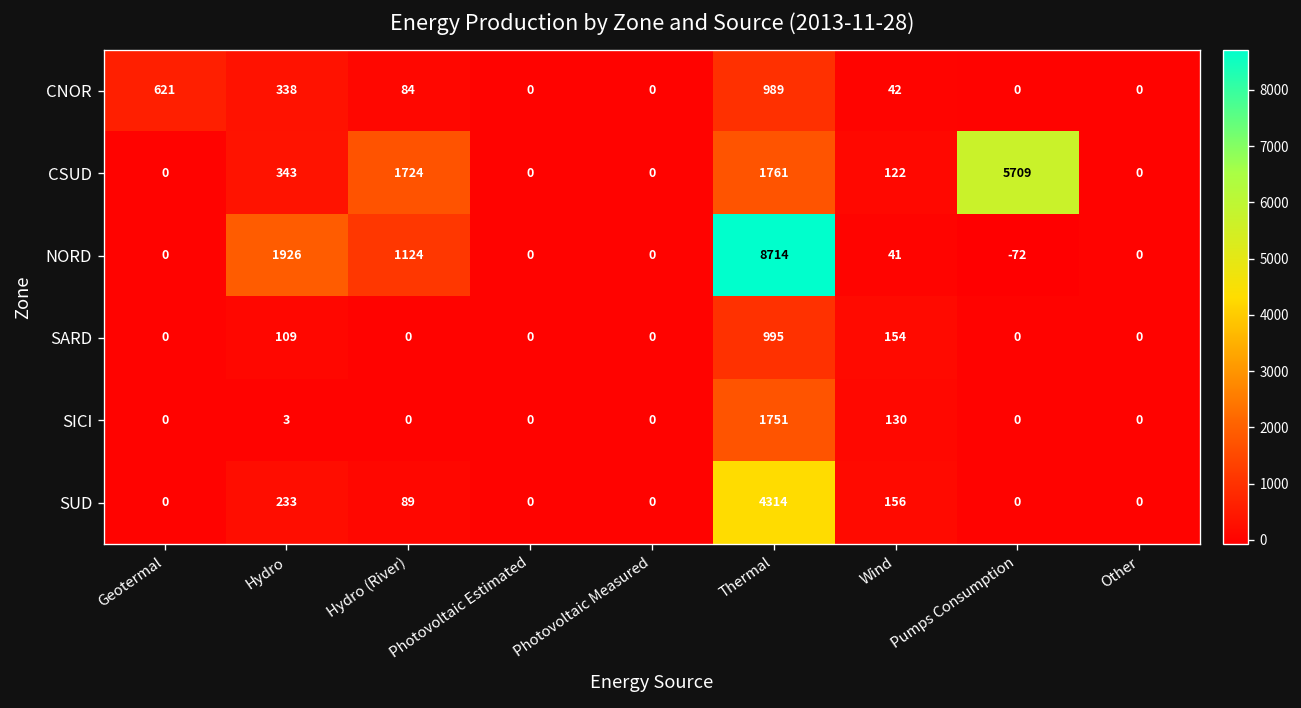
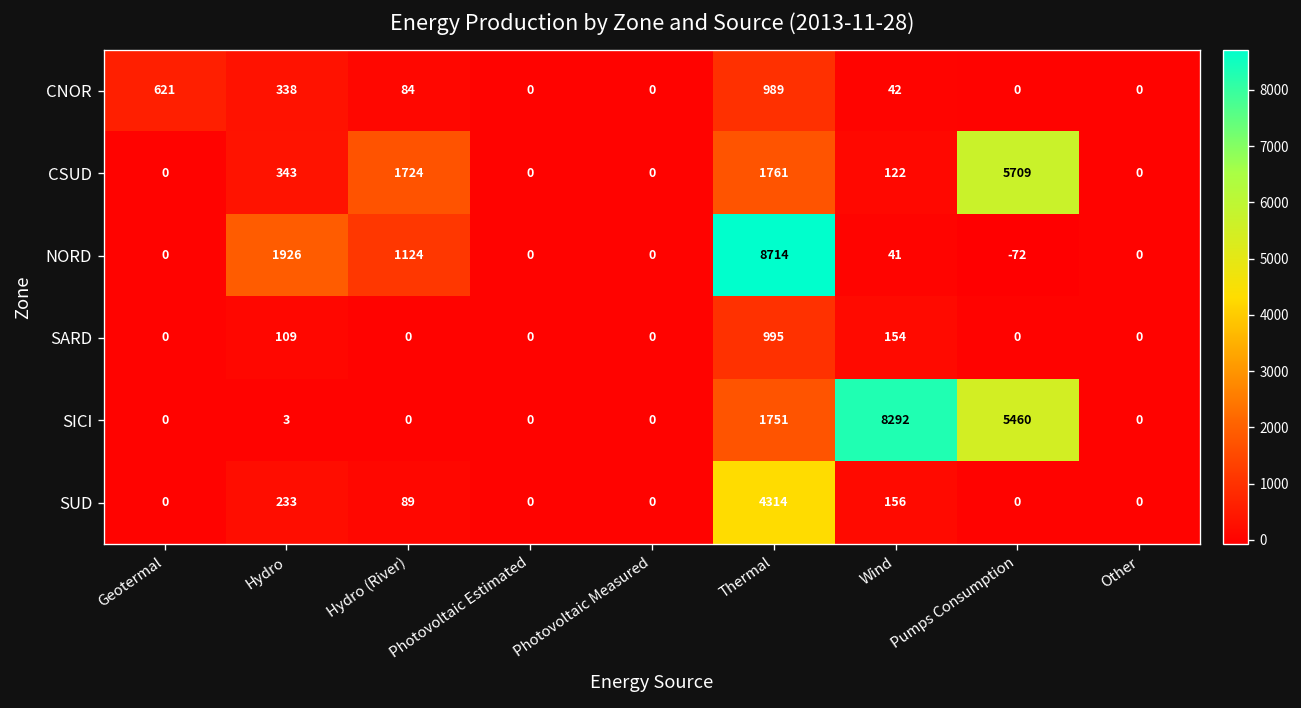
  {
    "CNOR": {
      "Geotermal": 621,
      "Hydro": 338,
      "Hydro (River)": 84,
      "Photovoltaic Estimated": 0,
      "Photovoltaic Measured": 0,
      "Thermal": 989,
      "Wind": 42,
      "Pumps Consumption": 0,
      "Other": 0
    },
    "CSUD": {
      "Geotermal": 0,
      "Hydro": 343,
      "Hydro (River)": 1724,
      "Photovoltaic Estimated": 0,
      "Photovoltaic Measured": 0,
      "Thermal": 1761,
      "Wind": 122,
      "Pumps Consumption": 5709,
      "Other": 0
    },
    "NORD": {
      "Geotermal": 0,
      "Hydro": 1926,
      "Hydro (River)": 1124,
      "Photovoltaic Estimated": 0,
      "Photovoltaic Measured": 0,
      "Thermal": 8714,
      "Wind": 41,
      "Pumps Consumption": -72,
      "Other": 0
    },
    "SARD": {
      "Geotermal": 0,
      "Hydro": 109,
      "Hydro (River)": 0,
      "Photovoltaic Estimated": 0,
      "Photovoltaic Measured": 0,
      "Thermal": 995,
      "Wind": 154,
      "Pumps Consumption": 0,
      "Other": 0
    },
    "SICI": {
      "Geotermal": 0,
      "Hydro": 3,
      "Hydro (River)": 0,
      "Photovoltaic Estimated": 0,
      "Photovoltaic Measured": 0,
      "Thermal": 1751,
-     "Wind": 130,
-     "Pumps Consumption": 0,
+     "Wind": 8292,
+     "Pumps Consumption": 5460,
      "Other": 0
    },
    "SUD": {
      "Geotermal": 0,
      "Hydro": 233,
      "Hydro (River)": 89,
      "Photovoltaic Estimated": 0,
      "Photovoltaic Measured": 0,
      "Thermal": 4314,
      "Wind": 156,
      "Pumps Consumption": 0,
      "Other": 0
    }
  }
